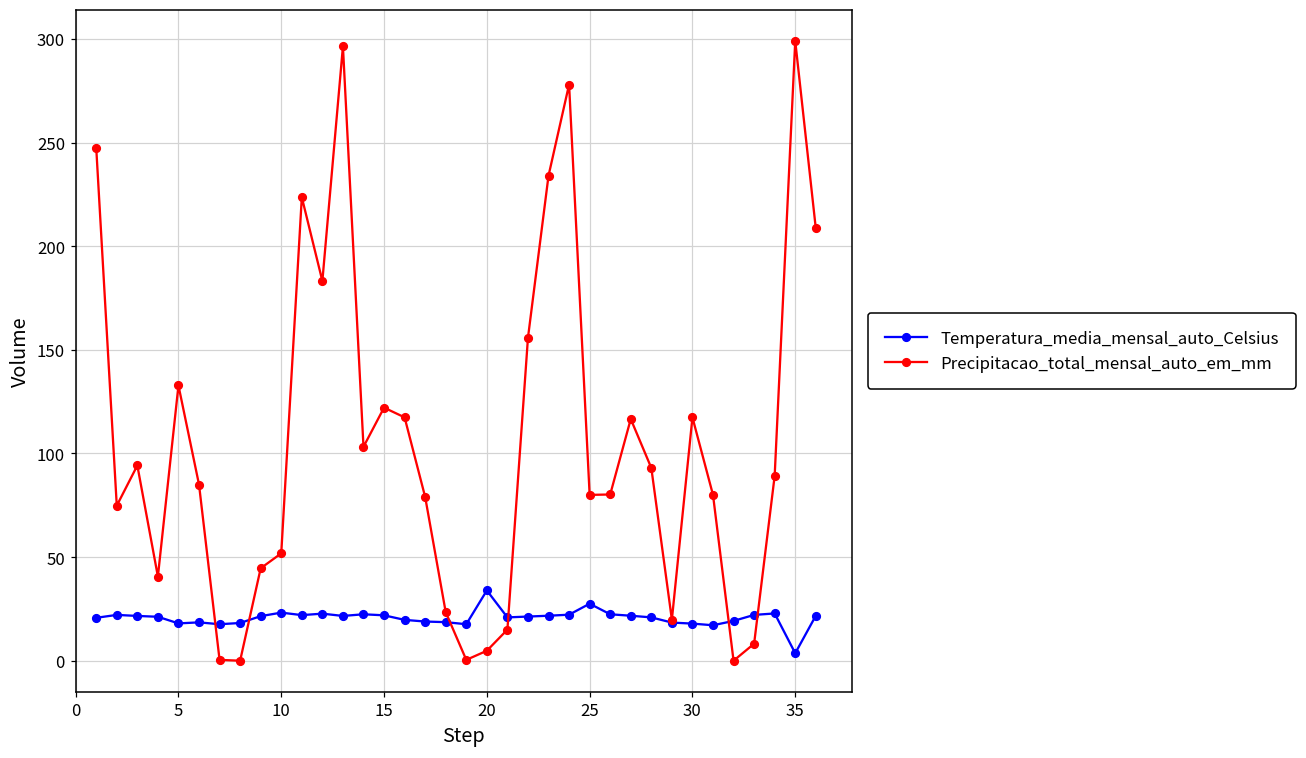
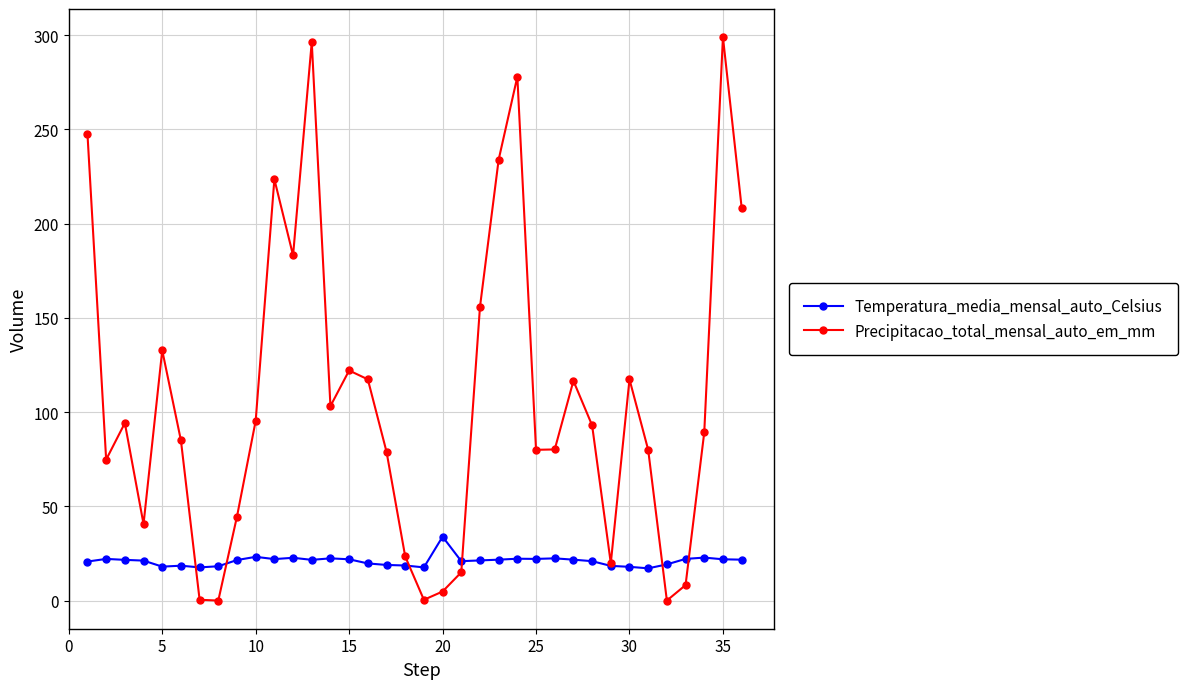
  {
    "Temperatura_media_mensal_auto_Celsius": {
      "5": 18,
      "10": 23,
      "15": 22,
      "20": 34,
-     "25": 28,
+     "25": 22,
      "30": 18,
-     "35": 4
+     "35": 22
    },
    "Precipitacao_total_mensal_auto_em_mm": {
      "5": 133,
-     "10": 52,
+     "10": 95,
      "15": 122,
      "20": 5,
      "25": 80,
      "30": 117,
      "35": 299
    }
  }
